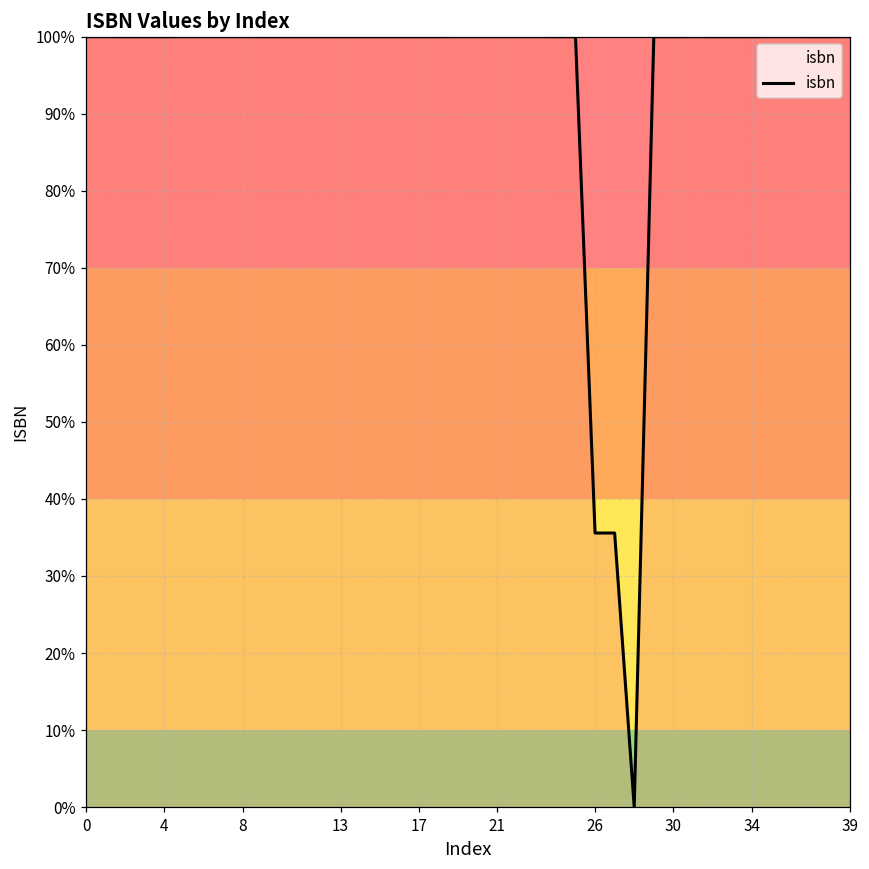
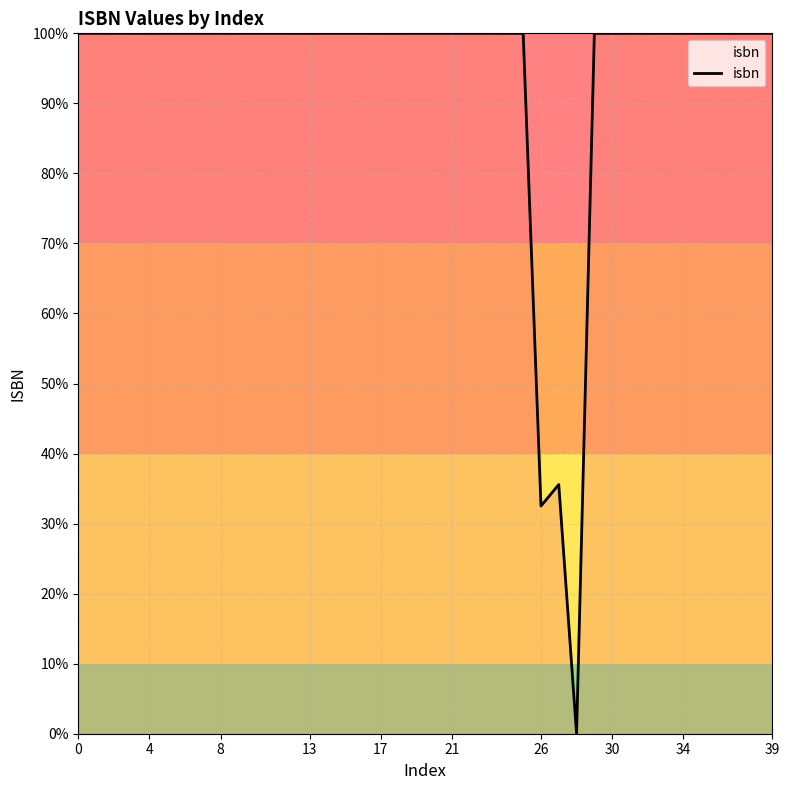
  {
    "0": "100%",
    "4": "100%",
    "8": "100%",
    "13": "100%",
    "17": "100%",
    "21": "100%",
-   "26": "36%",
+   "26": "33%",
    "30": "100%",
    "34": "100%",
    "39": "100%"
  }
